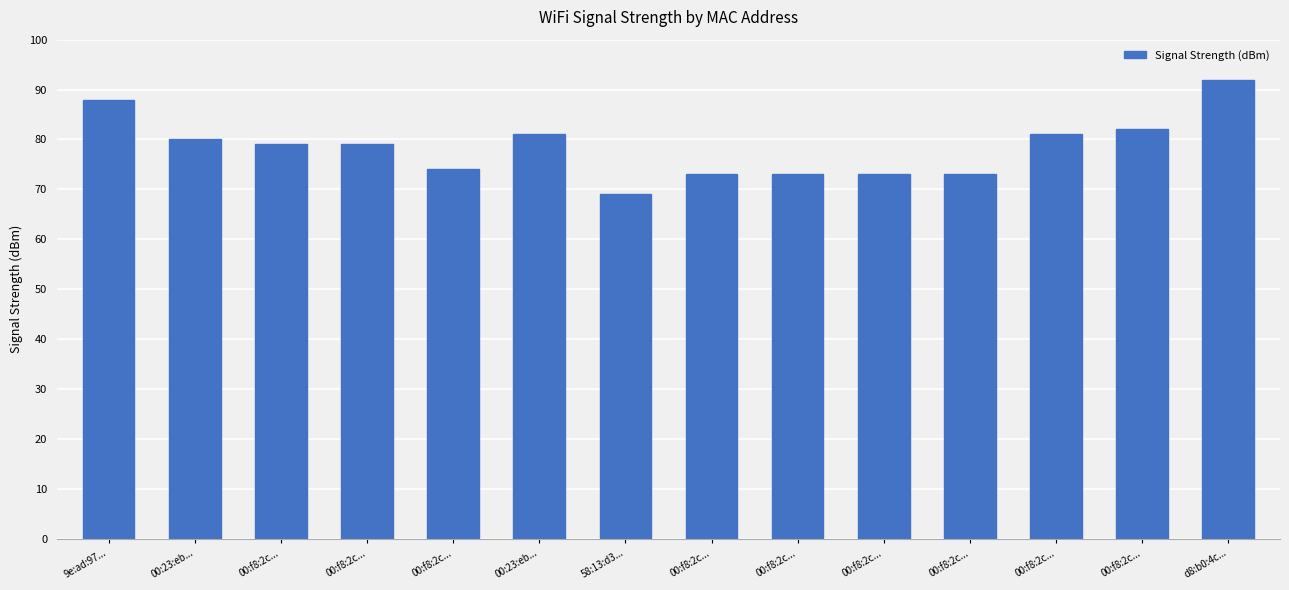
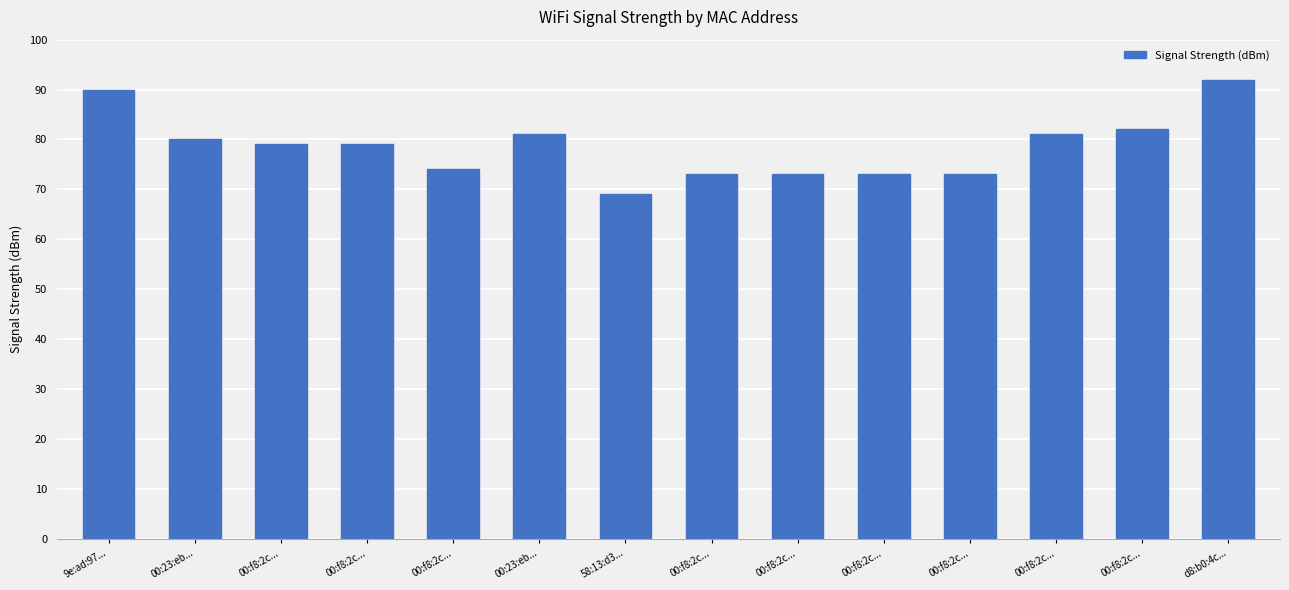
  {
-   "9e:ad:97...": 88,
+   "9e:ad:97...": 90,
    "58:13:d3...": 69,
    "d8:b0:4c...": 92
  }
